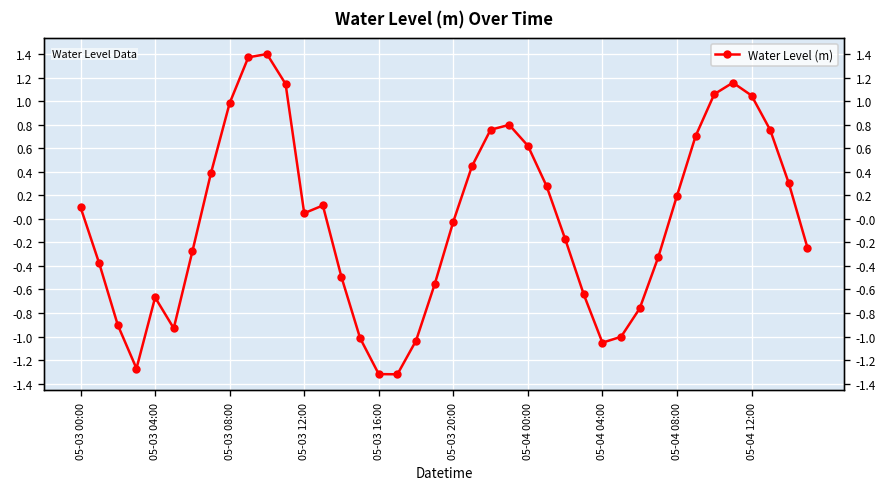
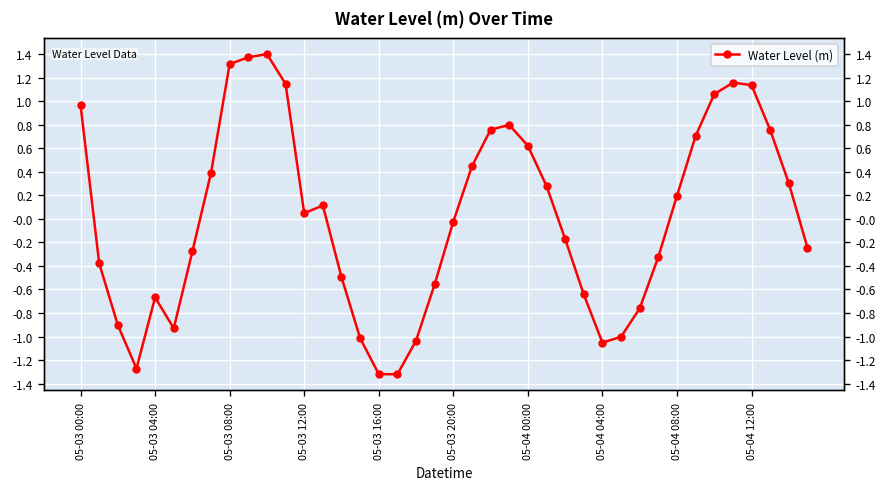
  {
-   "05-03 00:00": 0.1,
+   "05-03 00:00": 1.0,
    "05-03 04:00": -0.7,
-   "05-03 08:00": 1.0,
+   "05-03 08:00": 1.3,
    "05-03 12:00": 0.0,
    "05-03 16:00": -1.3,
    "05-03 20:00": 0.0,
    "05-04 00:00": 0.6,
    "05-04 04:00": -1.1,
    "05-04 08:00": 0.2,
-   "05-04 12:00": 1.0
+   "05-04 12:00": 1.1
  }
